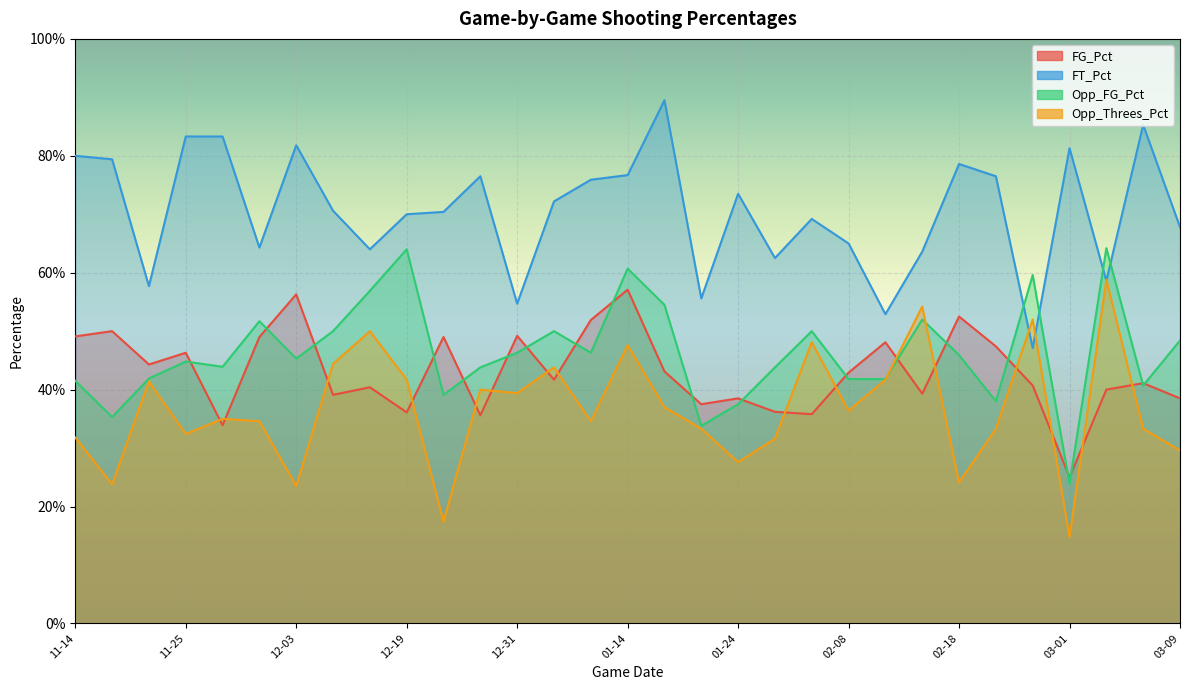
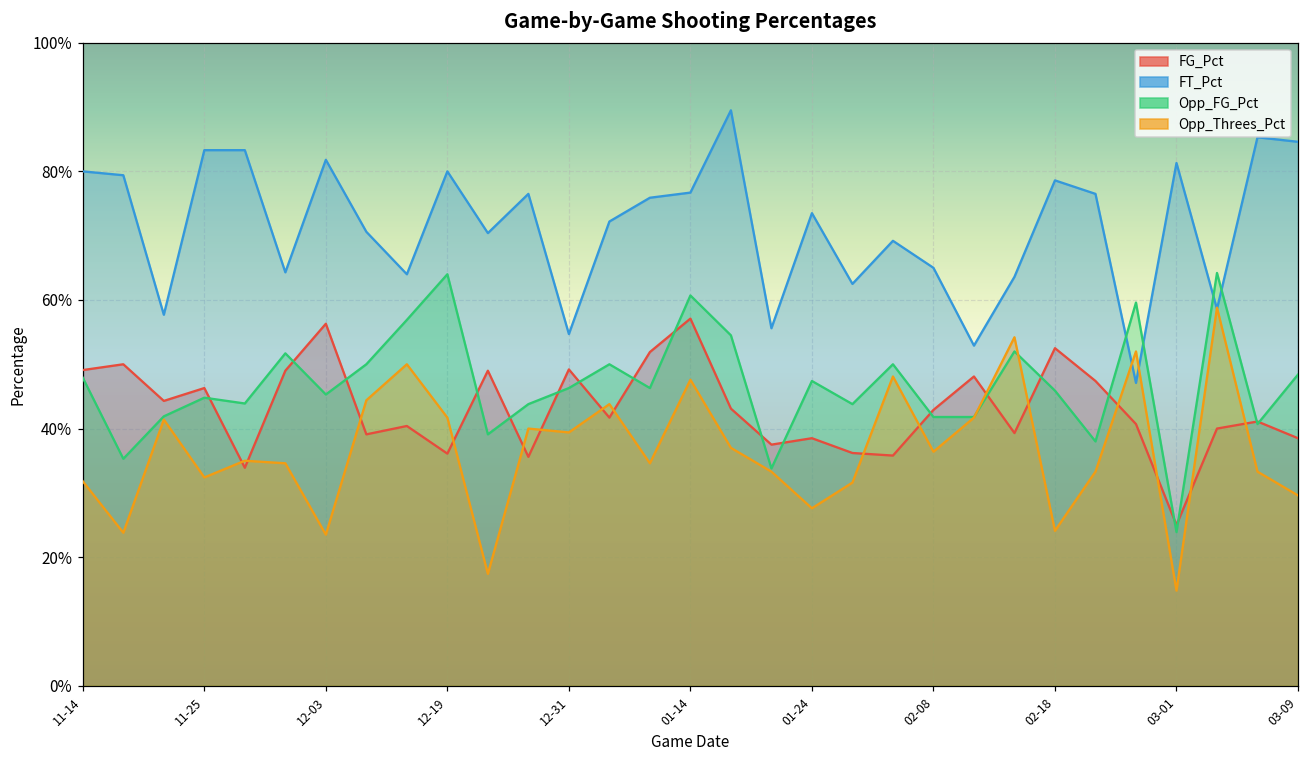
  {
    "FT_Pct": {
      "11-14": "80%",
      "11-25": "83%",
      "12-03": "82%",
-     "12-19": "70%",
+     "12-19": "80%",
      "12-31": "55%",
      "01-14": "77%",
      "01-24": "74%",
      "02-08": "65%",
      "02-18": "79%",
      "03-01": "81%",
-     "03-09": "68%"
+     "03-09": "85%"
    },
    "Opp_FG_Pct": {
-     "11-14": "42%",
+     "11-14": "48%",
      "11-25": "45%",
      "12-03": "45%",
      "12-19": "64%",
      "12-31": "46%",
      "01-14": "61%",
-     "01-24": "38%",
+     "01-24": "47%",
      "02-08": "42%",
      "02-18": "46%",
      "03-01": "24%",
      "03-09": "48%"
    }
  }
